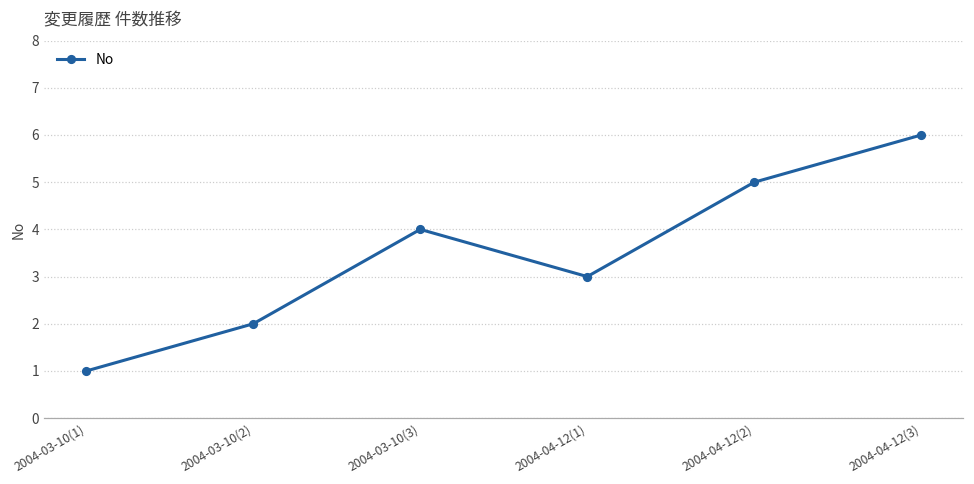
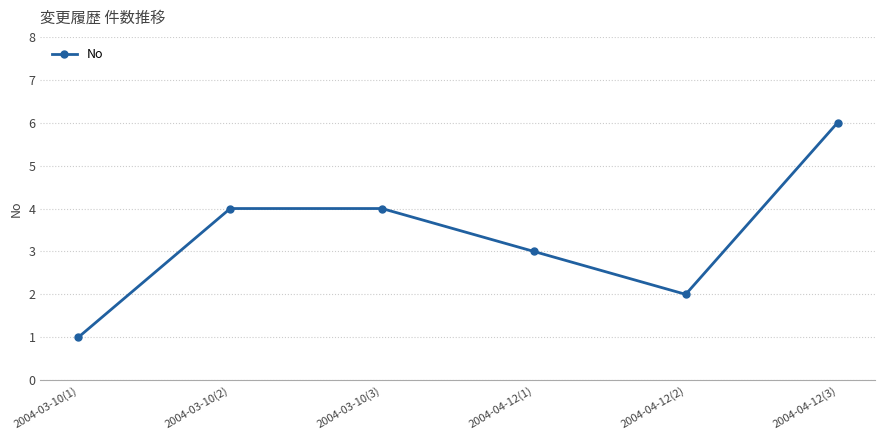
  {
    "2004-03-10(1)": 1,
-   "2004-03-10(2)": 2,
+   "2004-03-10(2)": 4,
    "2004-03-10(3)": 4,
    "2004-04-12(1)": 3,
-   "2004-04-12(2)": 5,
+   "2004-04-12(2)": 2,
    "2004-04-12(3)": 6
  }
